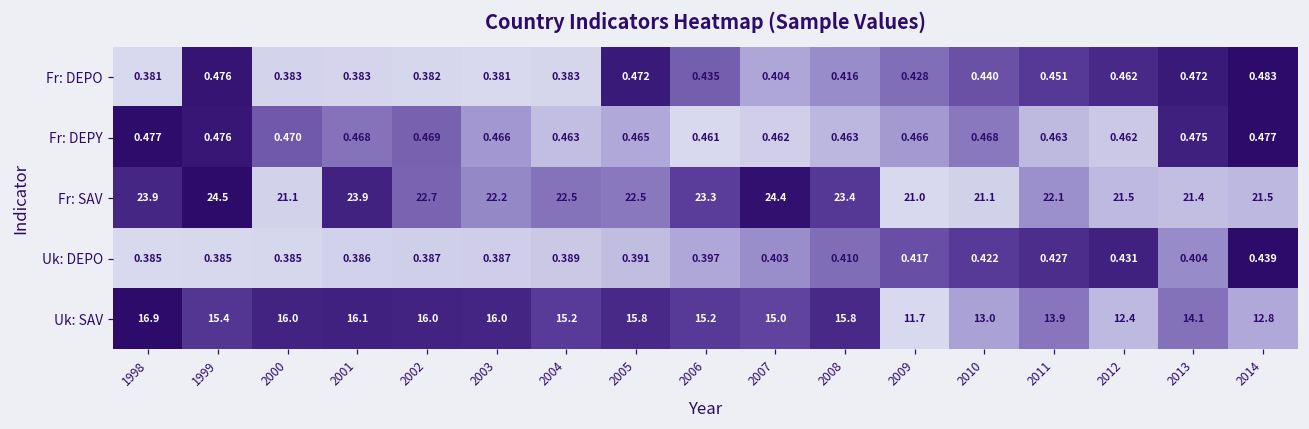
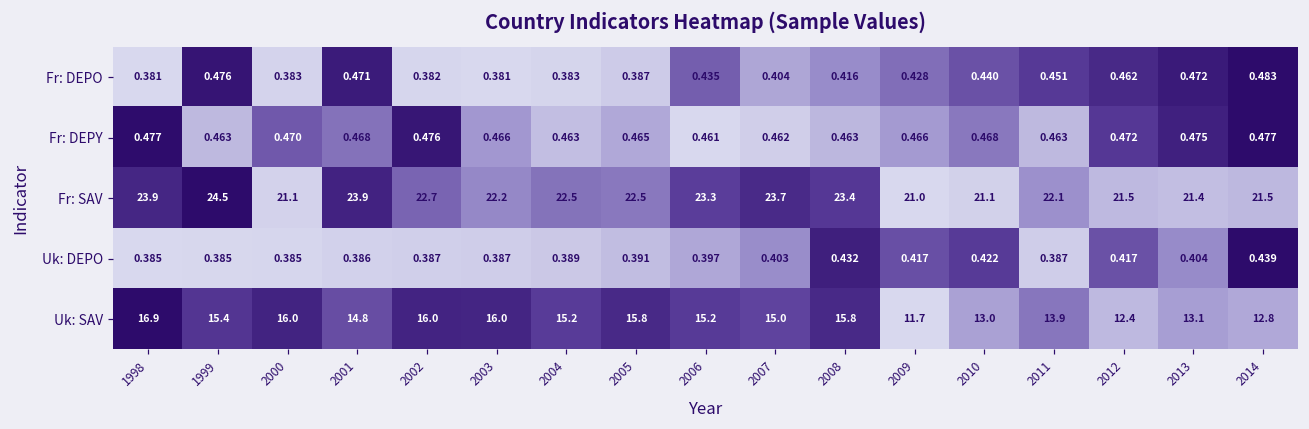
  {
    "Fr: DEPO": {
      "1998": 0.381,
      "1999": 0.476,
      "2000": 0.383,
-     "2001": 0.383,
+     "2001": 0.471,
      "2002": 0.382,
      "2003": 0.381,
      "2004": 0.383,
-     "2005": 0.472,
+     "2005": 0.387,
      "2006": 0.435,
      "2007": 0.404,
      "2008": 0.416,
      "2009": 0.428,
      "2010": 0.440,
      "2011": 0.451,
      "2012": 0.462,
      "2013": 0.472,
      "2014": 0.483
    },
    "Fr: DEPY": {
      "1998": 0.477,
-     "1999": 0.476,
+     "1999": 0.463,
      "2000": 0.470,
      "2001": 0.468,
-     "2002": 0.469,
+     "2002": 0.476,
      "2003": 0.466,
      "2004": 0.463,
      "2005": 0.465,
      "2006": 0.461,
      "2007": 0.462,
      "2008": 0.463,
      "2009": 0.466,
      "2010": 0.468,
      "2011": 0.463,
-     "2012": 0.462,
+     "2012": 0.472,
      "2013": 0.475,
      "2014": 0.477
    },
    "Fr: SAV": {
      "1998": 23.9,
      "1999": 24.5,
      "2000": 21.1,
      "2001": 23.9,
      "2002": 22.7,
      "2003": 22.2,
      "2004": 22.5,
      "2005": 22.5,
      "2006": 23.3,
-     "2007": 24.4,
+     "2007": 23.7,
      "2008": 23.4,
      "2009": 21.0,
      "2010": 21.1,
      "2011": 22.1,
      "2012": 21.5,
      "2013": 21.4,
      "2014": 21.5
    },
    "Uk: DEPO": {
      "1998": 0.385,
      "1999": 0.385,
      "2000": 0.385,
      "2001": 0.386,
      "2002": 0.387,
      "2003": 0.387,
      "2004": 0.389,
      "2005": 0.391,
      "2006": 0.397,
      "2007": 0.403,
-     "2008": 0.410,
+     "2008": 0.432,
      "2009": 0.417,
      "2010": 0.422,
-     "2011": 0.427,
-     "2012": 0.431,
+     "2011": 0.387,
+     "2012": 0.417,
      "2013": 0.404,
      "2014": 0.439
    },
    "Uk: SAV": {
      "1998": 16.9,
      "1999": 15.4,
      "2000": 16.0,
-     "2001": 16.1,
+     "2001": 14.8,
      "2002": 16.0,
      "2003": 16.0,
      "2004": 15.2,
      "2005": 15.8,
      "2006": 15.2,
      "2007": 15.0,
      "2008": 15.8,
      "2009": 11.7,
      "2010": 13.0,
      "2011": 13.9,
      "2012": 12.4,
-     "2013": 14.1,
+     "2013": 13.1,
      "2014": 12.8
    }
  }
